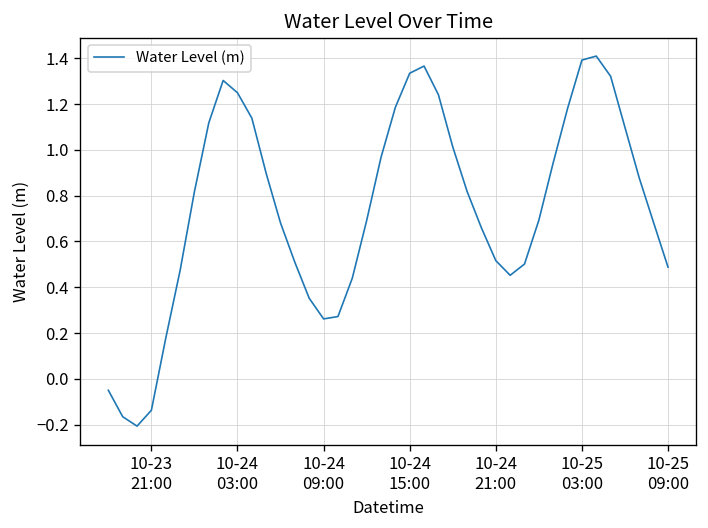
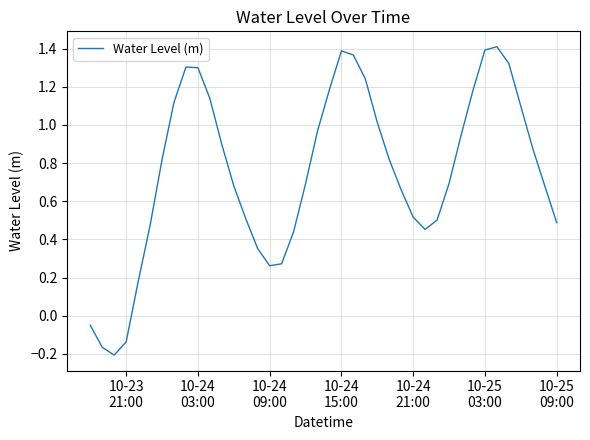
  {
    "10-23 21:00": -0.14,
-   "10-24 03:00": 1.25,
+   "10-24 03:00": 1.30,
    "10-24 09:00": 0.26,
-   "10-24 15:00": 1.33,
+   "10-24 15:00": 1.39,
    "10-24 21:00": 0.52,
    "10-25 03:00": 1.39,
    "10-25 09:00": 0.49
  }
